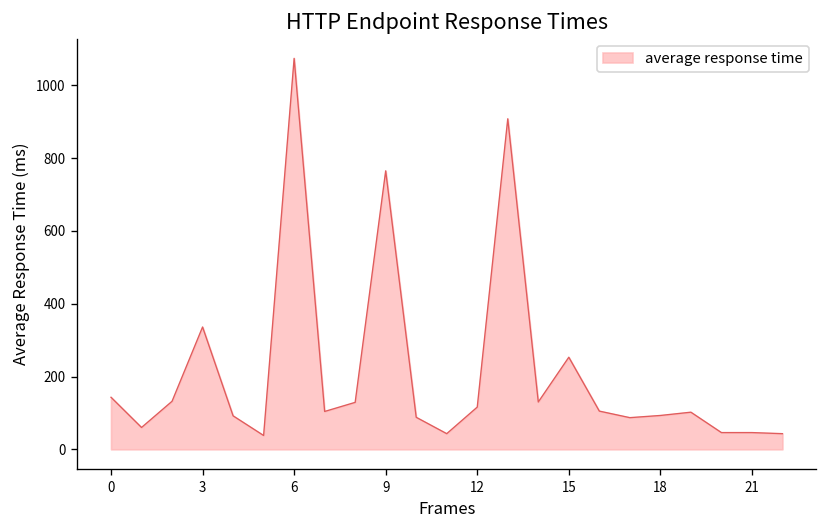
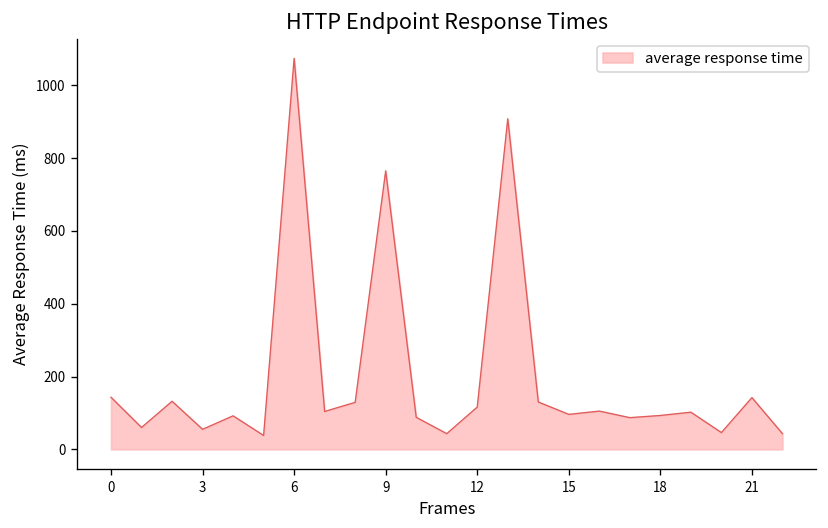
  {
    "0": 140,
-   "3": 340,
+   "3": 60,
    "6": 1070,
    "9": 770,
    "12": 120,
-   "15": 250,
+   "15": 100,
    "18": 90,
-   "21": 50
+   "21": 140
  }
